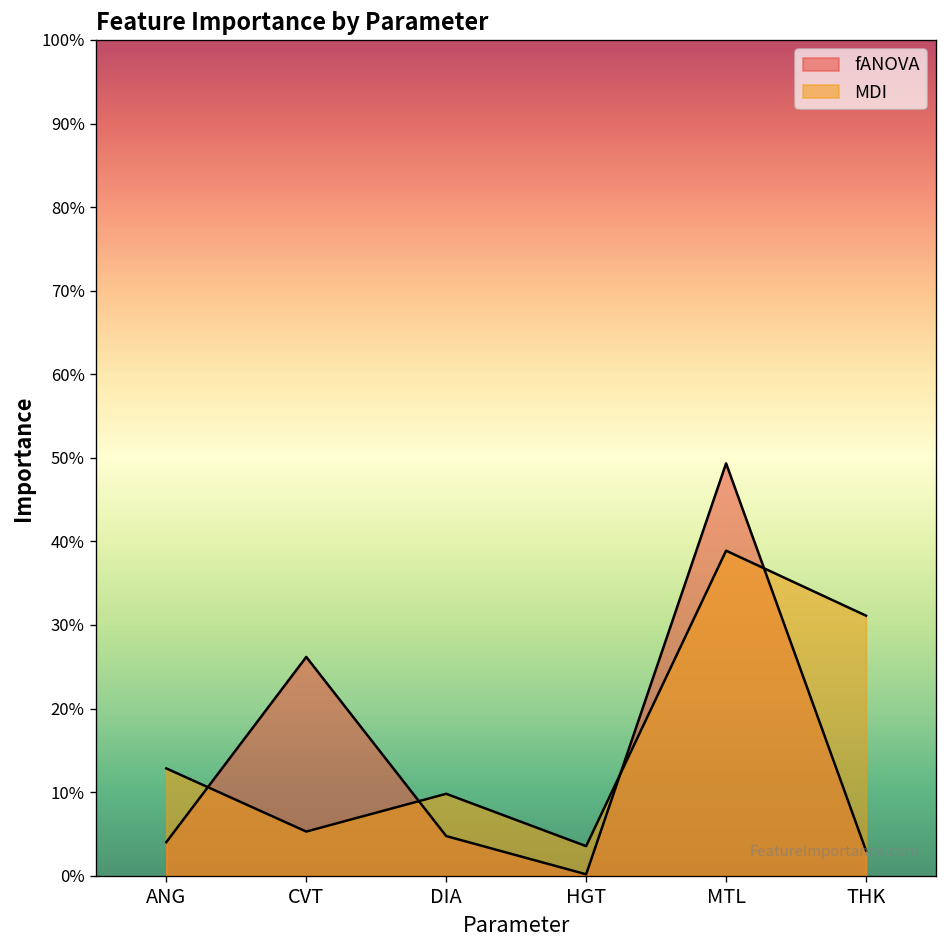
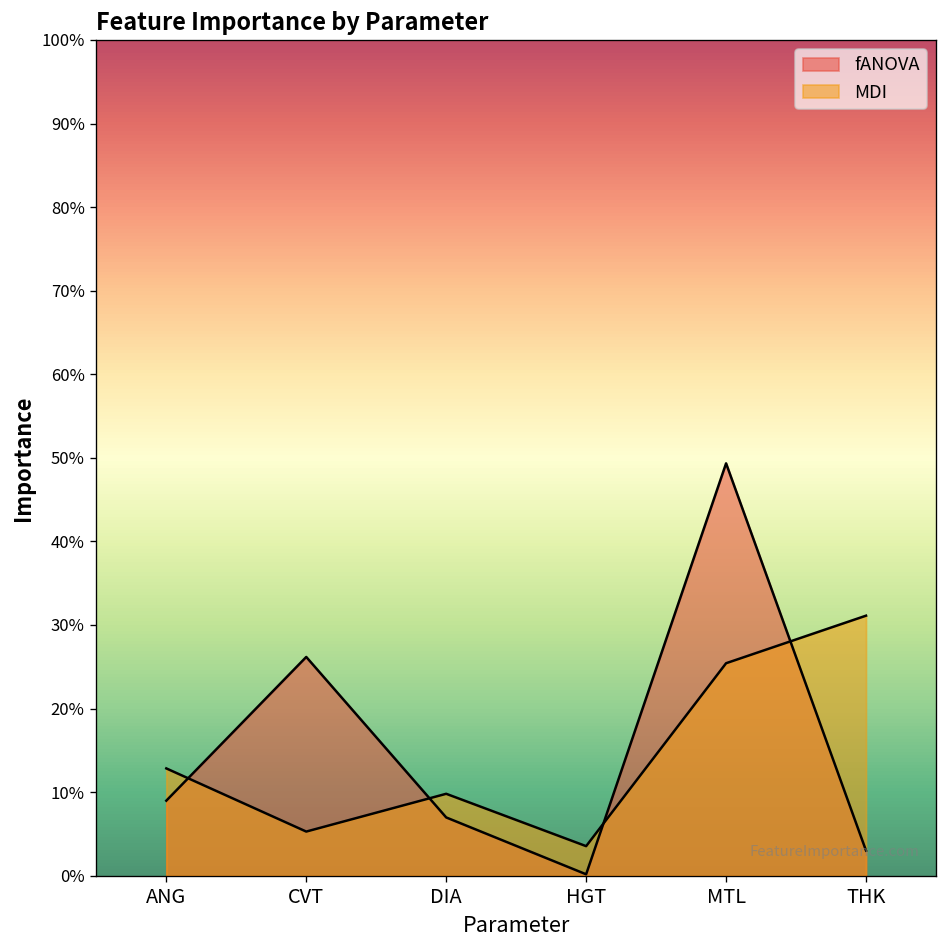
  {
    "fANOVA": {
-     "ANG": "4%",
+     "ANG": "9%",
      "CVT": "26%",
-     "DIA": "5%",
+     "DIA": "7%",
      "HGT": "0%",
      "MTL": "49%",
      "THK": "3%"
    },
    "MDI": {
      "ANG": "13%",
      "CVT": "5%",
      "DIA": "10%",
      "HGT": "4%",
-     "MTL": "39%",
+     "MTL": "25%",
      "THK": "31%"
    }
  }
